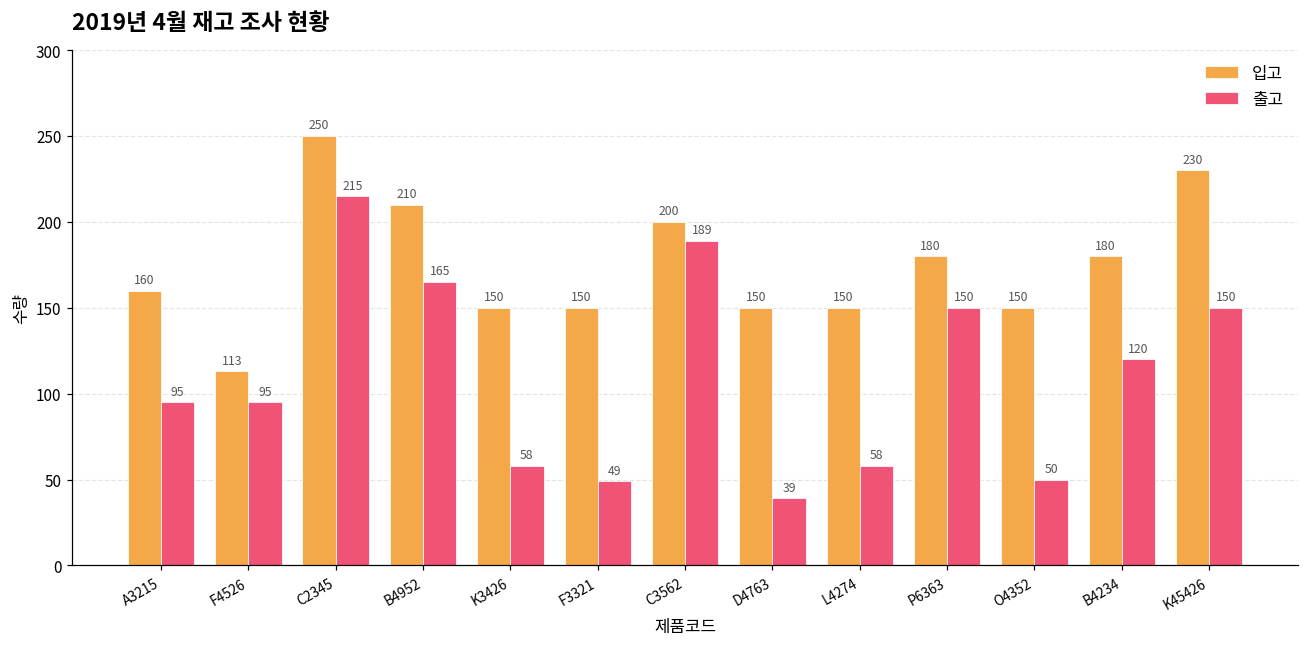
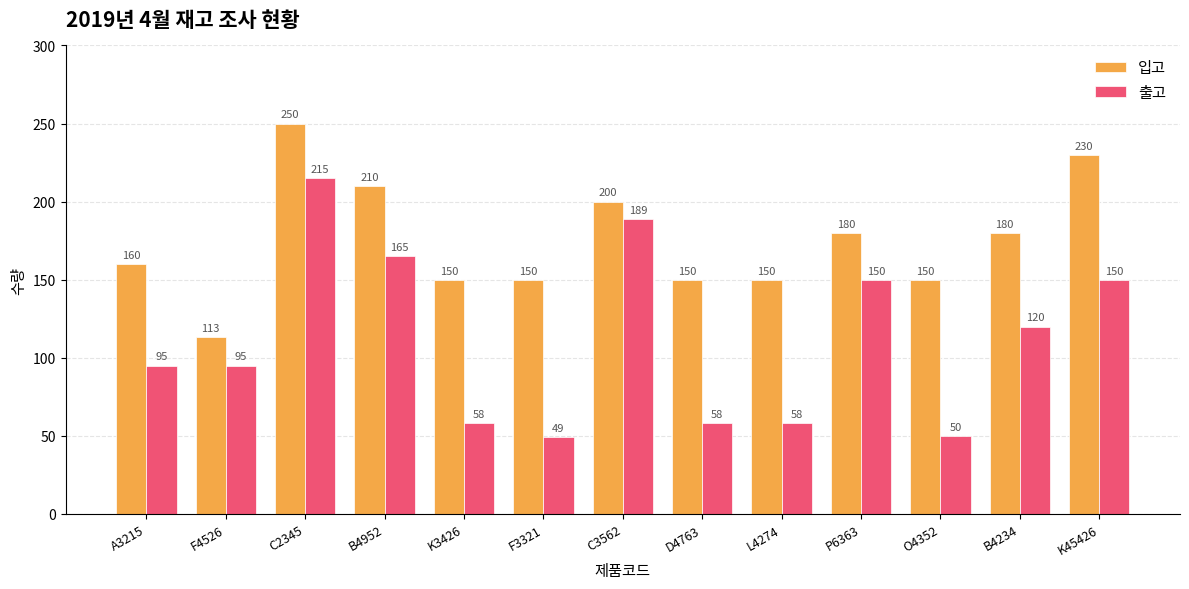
  {
    "입고": {
      "A3215": 160,
      "F4526": 113,
      "C2345": 250,
      "B4952": 210,
      "K3426": 150,
      "F3321": 150,
      "C3562": 200,
      "D4763": 150,
      "L4274": 150,
      "P6363": 180,
      "O4352": 150,
      "B4234": 180,
      "K45426": 230
    },
    "출고": {
      "A3215": 95,
      "F4526": 95,
      "C2345": 215,
      "B4952": 165,
      "K3426": 58,
      "F3321": 49,
      "C3562": 189,
-     "D4763": 39,
+     "D4763": 58,
      "L4274": 58,
      "P6363": 150,
      "O4352": 50,
      "B4234": 120,
      "K45426": 150
    }
  }
